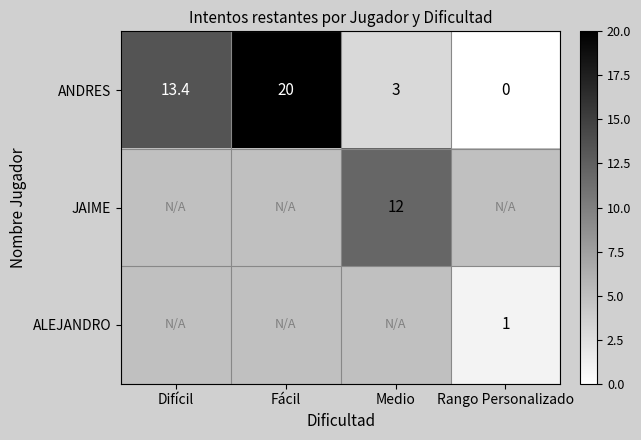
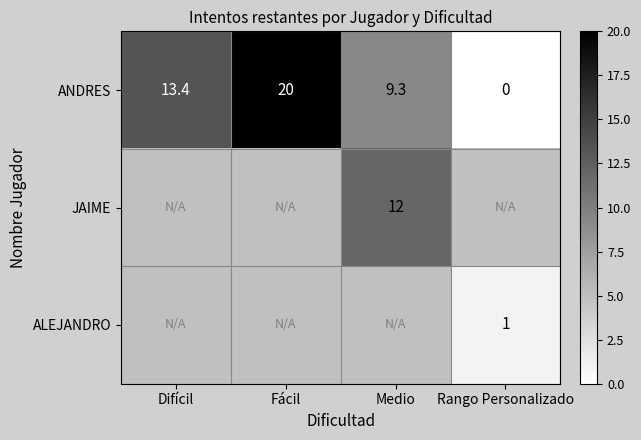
  {
    "ANDRES": {
      "Difícil": 13.4,
      "Fácil": 20,
-     "Medio": 3,
+     "Medio": 9.3,
      "Rango Personalizado": 0
    },
    "JAIME": {
      "Medio": 12
    },
    "ALEJANDRO": {
      "Rango Personalizado": 1
    }
  }
